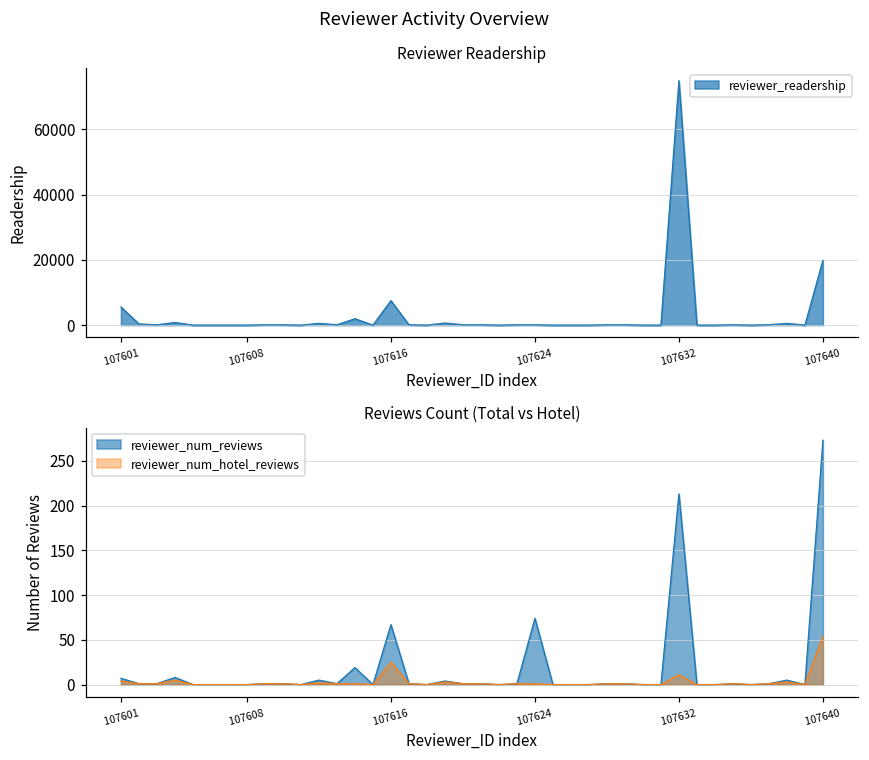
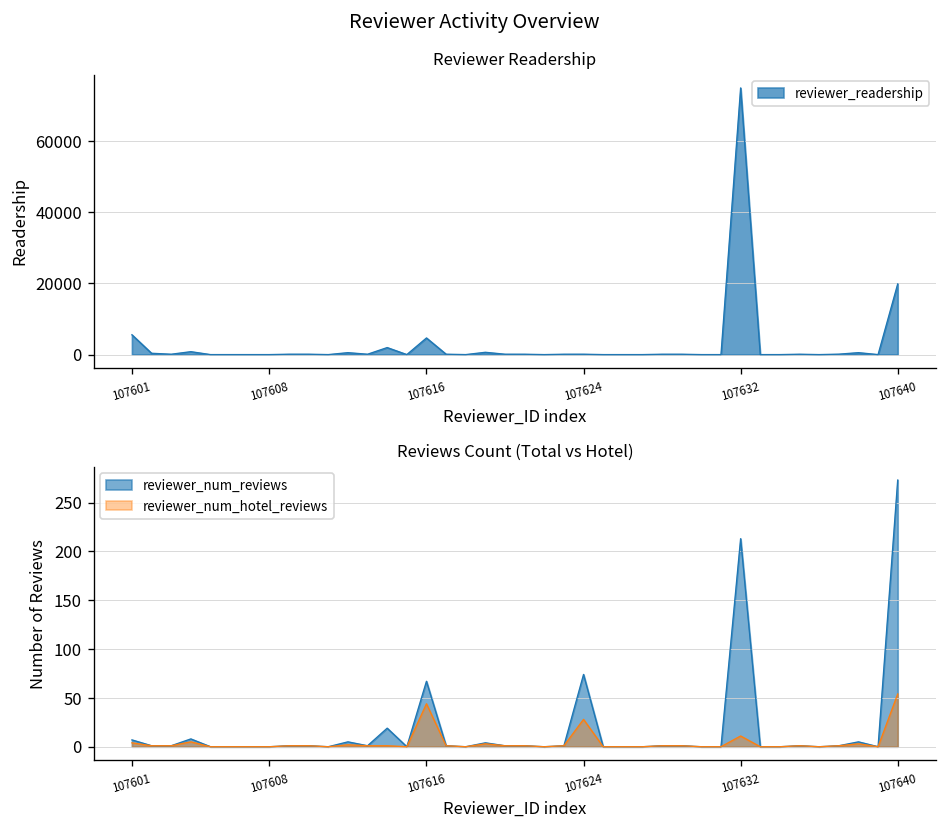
  {
    "Reviewer Readership": {
      "107601": 6000,
      "107608": 0,
-     "107616": 8000,
+     "107616": 5000,
      "107624": 0,
      "107632": 75000,
      "107640": 20000
    },
    "Reviews Count (Total vs Hotel)": {
      "reviewer_num_reviews": {
        "107616": 70,
        "107624": 70,
        "107632": 210,
        "107640": 270
      },
      "reviewer_num_hotel_reviews": {
-       "107616": 30,
-       "107624": 0,
+       "107616": 40,
+       "107624": 30,
        "107632": 10,
        "107640": 50
      }
    }
  }
